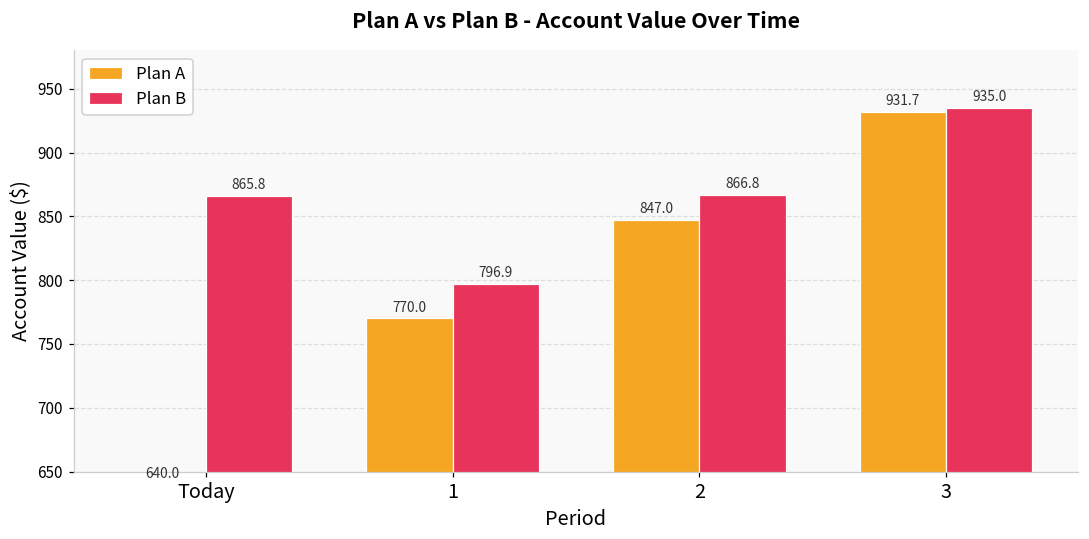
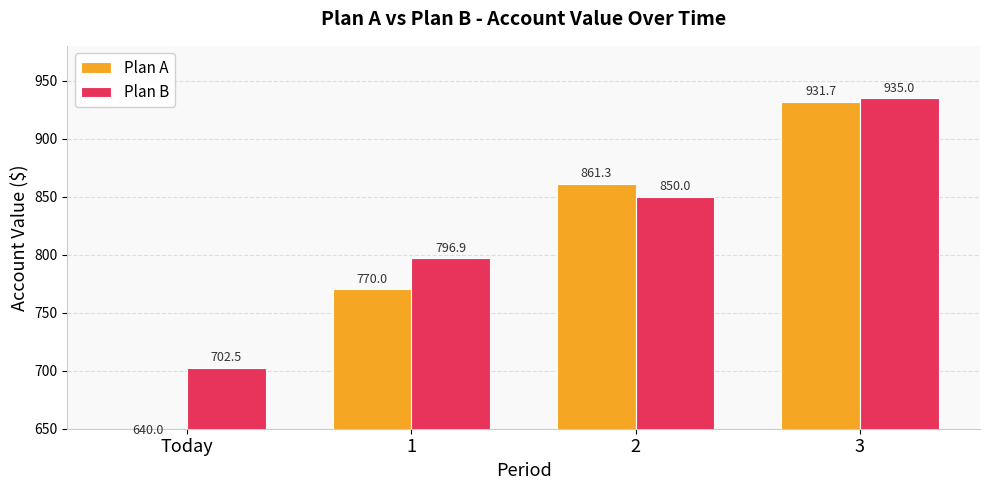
  {
    "Plan A": {
      "1": 770.0,
-     "2": 847.0,
+     "2": 861.3,
      "3": 931.7
    },
    "Plan B": {
-     "Today": 865.8,
+     "Today": 702.5,
      "1": 796.9,
-     "2": 866.8,
+     "2": 850.0,
      "3": 935.0
    }
  }
